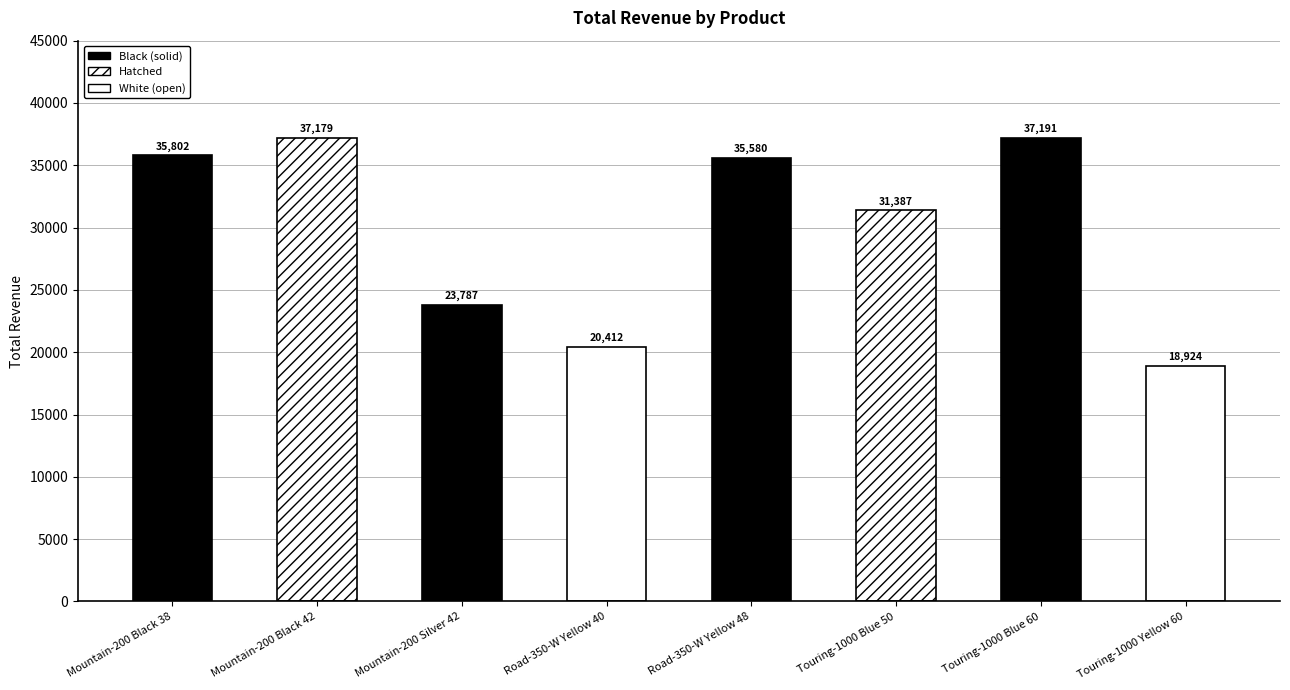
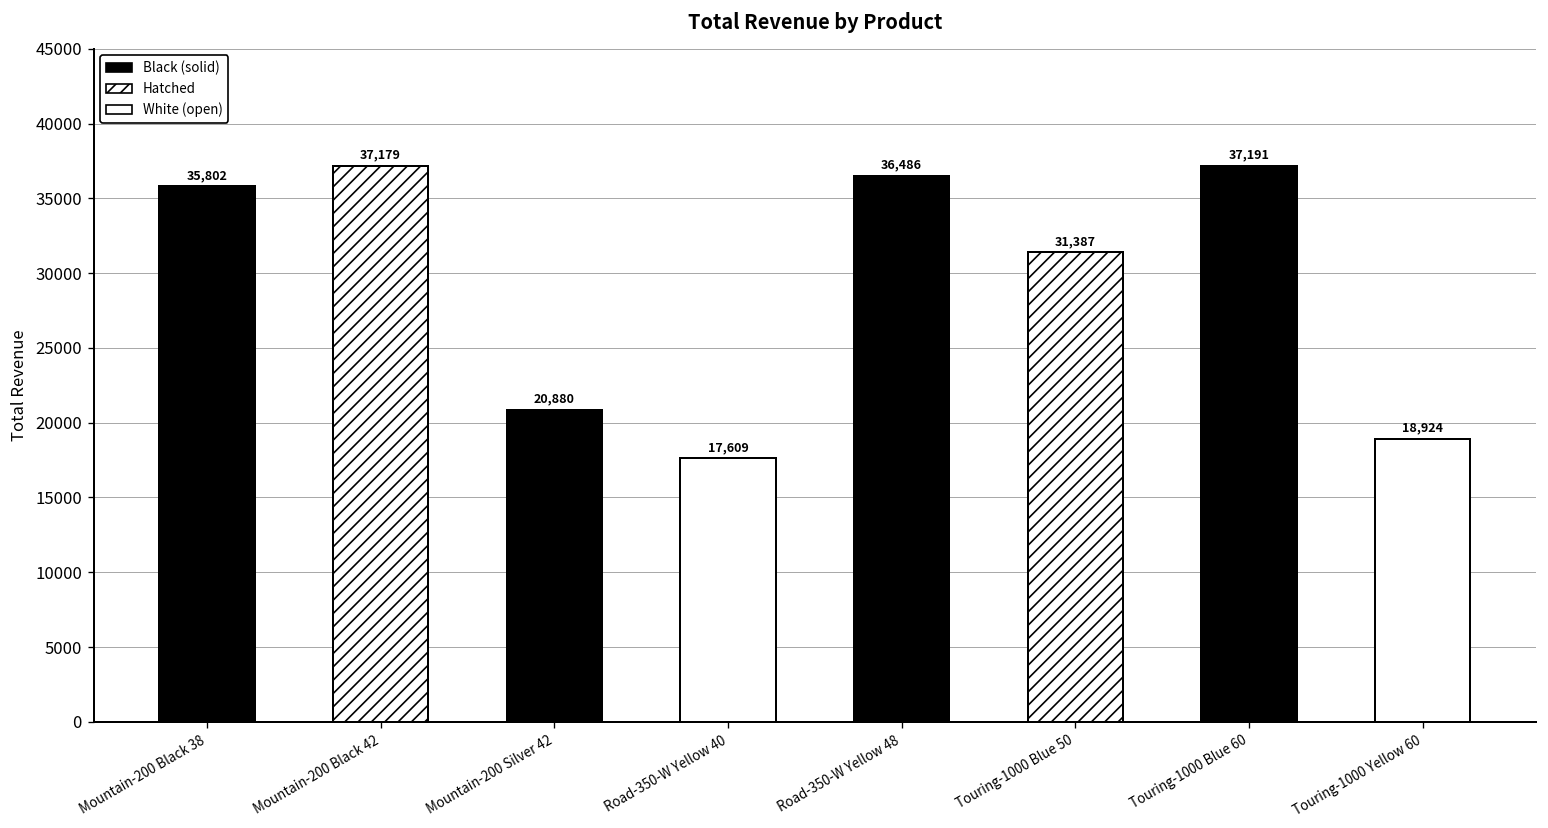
  {
    "Mountain-200 Black 38": "35,802",
    "Mountain-200 Black 42": "37,179",
-   "Mountain-200 Silver 42": "23,787",
-   "Road-350-W Yellow 40": "20,412",
-   "Road-350-W Yellow 48": "35,580",
+   "Mountain-200 Silver 42": "20,880",
+   "Road-350-W Yellow 40": "17,609",
+   "Road-350-W Yellow 48": "36,486",
    "Touring-1000 Blue 50": "31,387",
    "Touring-1000 Blue 60": "37,191",
    "Touring-1000 Yellow 60": "18,924"
  }
